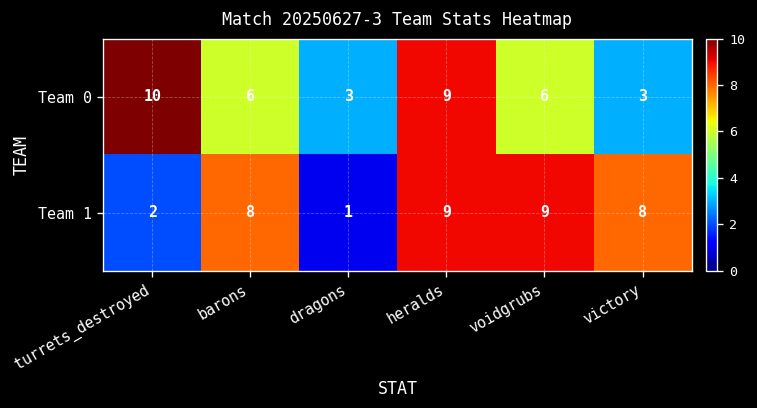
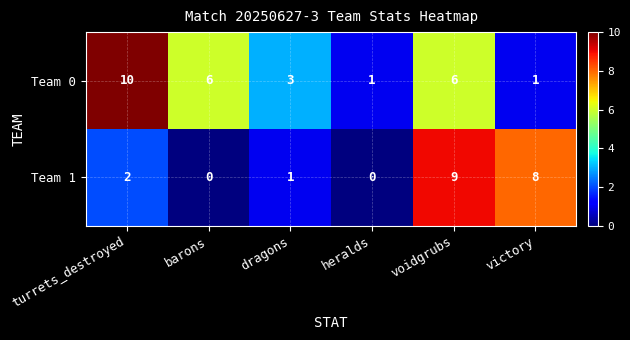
  {
    "Team 0": {
      "turrets_destroyed": 10,
      "barons": 6,
      "dragons": 3,
-     "heralds": 9,
+     "heralds": 1,
      "voidgrubs": 6,
-     "victory": 3
+     "victory": 1
    },
    "Team 1": {
      "turrets_destroyed": 2,
-     "barons": 8,
+     "barons": 0,
      "dragons": 1,
-     "heralds": 9,
+     "heralds": 0,
      "voidgrubs": 9,
      "victory": 8
    }
  }
